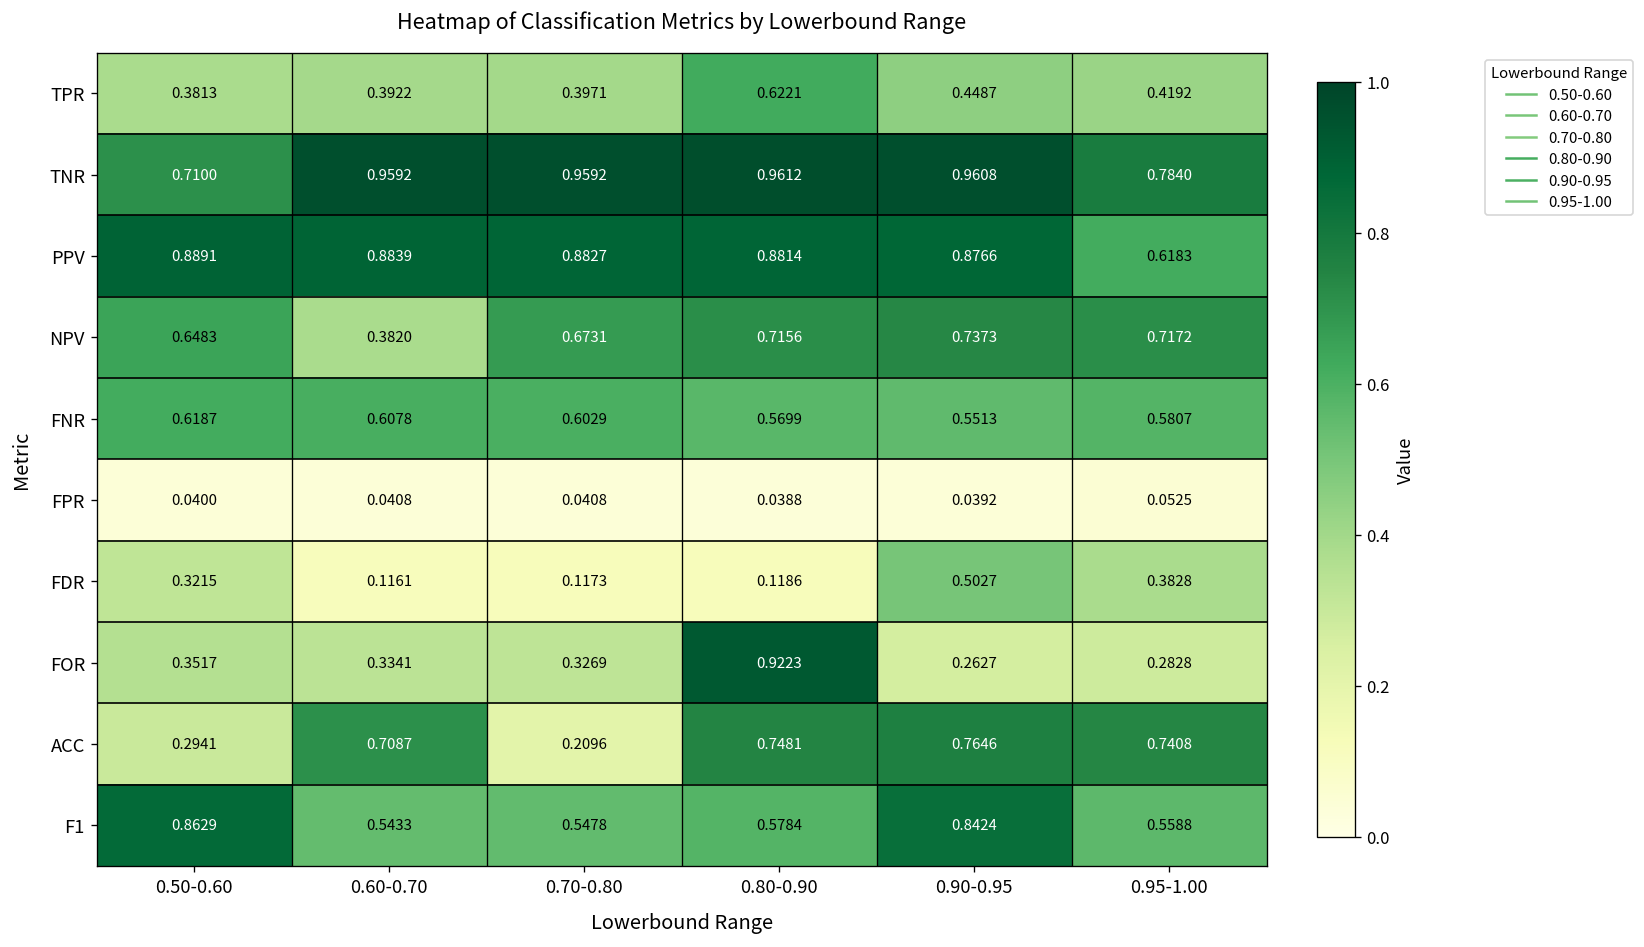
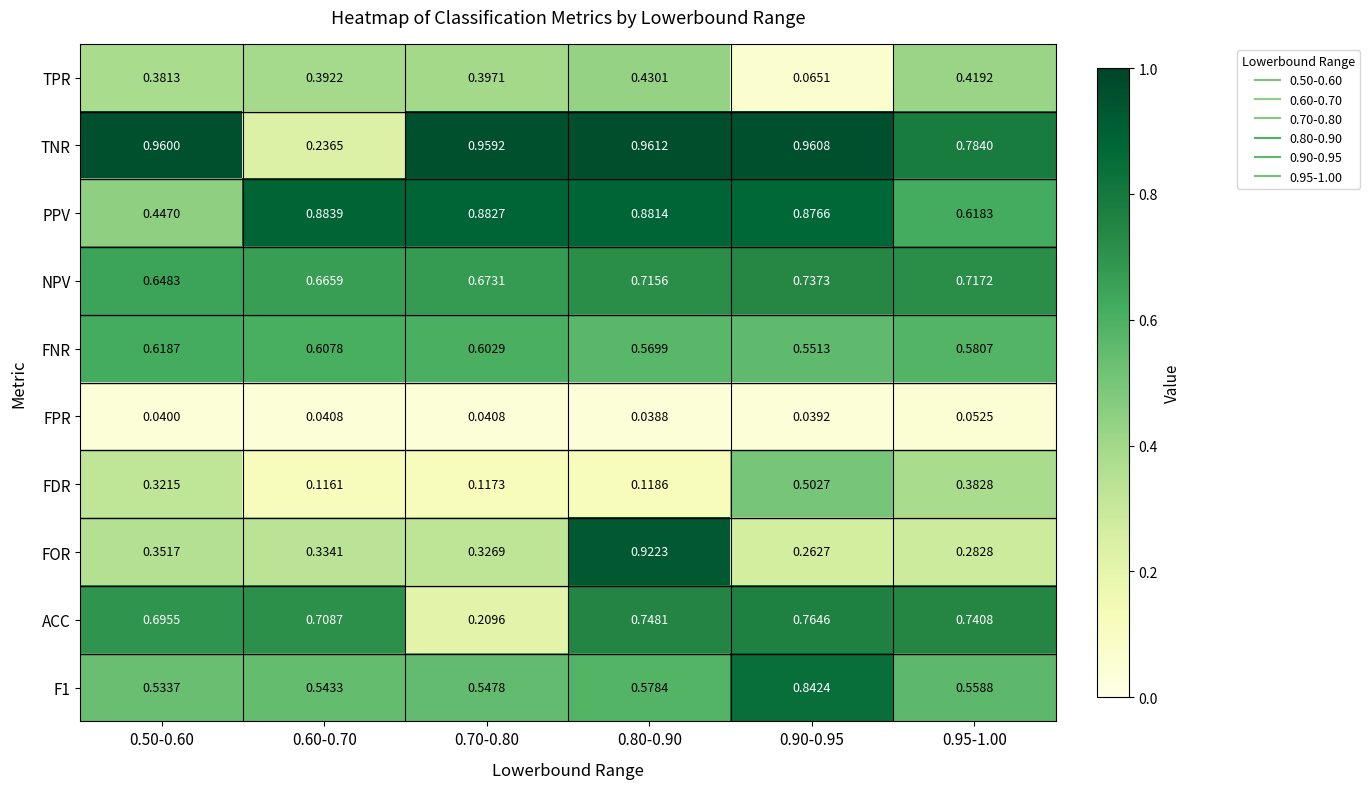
  {
    "TPR": {
      "0.50-0.60": 0.3813,
      "0.60-0.70": 0.3922,
      "0.70-0.80": 0.3971,
-     "0.80-0.90": 0.6221,
-     "0.90-0.95": 0.4487,
+     "0.80-0.90": 0.4301,
+     "0.90-0.95": 0.0651,
      "0.95-1.00": 0.4192
    },
    "TNR": {
-     "0.50-0.60": 0.7100,
-     "0.60-0.70": 0.9592,
+     "0.50-0.60": 0.9600,
+     "0.60-0.70": 0.2365,
      "0.70-0.80": 0.9592,
      "0.80-0.90": 0.9612,
      "0.90-0.95": 0.9608,
      "0.95-1.00": 0.7840
    },
    "PPV": {
-     "0.50-0.60": 0.8891,
+     "0.50-0.60": 0.4470,
      "0.60-0.70": 0.8839,
      "0.70-0.80": 0.8827,
      "0.80-0.90": 0.8814,
      "0.90-0.95": 0.8766,
      "0.95-1.00": 0.6183
    },
    "NPV": {
      "0.50-0.60": 0.6483,
-     "0.60-0.70": 0.3820,
+     "0.60-0.70": 0.6659,
      "0.70-0.80": 0.6731,
      "0.80-0.90": 0.7156,
      "0.90-0.95": 0.7373,
      "0.95-1.00": 0.7172
    },
    "FNR": {
      "0.50-0.60": 0.6187,
      "0.60-0.70": 0.6078,
      "0.70-0.80": 0.6029,
      "0.80-0.90": 0.5699,
      "0.90-0.95": 0.5513,
      "0.95-1.00": 0.5807
    },
    "FPR": {
      "0.50-0.60": 0.0400,
      "0.60-0.70": 0.0408,
      "0.70-0.80": 0.0408,
      "0.80-0.90": 0.0388,
      "0.90-0.95": 0.0392,
      "0.95-1.00": 0.0525
    },
    "FDR": {
      "0.50-0.60": 0.3215,
      "0.60-0.70": 0.1161,
      "0.70-0.80": 0.1173,
      "0.80-0.90": 0.1186,
      "0.90-0.95": 0.5027,
      "0.95-1.00": 0.3828
    },
    "FOR": {
      "0.50-0.60": 0.3517,
      "0.60-0.70": 0.3341,
      "0.70-0.80": 0.3269,
      "0.80-0.90": 0.9223,
      "0.90-0.95": 0.2627,
      "0.95-1.00": 0.2828
    },
    "ACC": {
-     "0.50-0.60": 0.2941,
+     "0.50-0.60": 0.6955,
      "0.60-0.70": 0.7087,
      "0.70-0.80": 0.2096,
      "0.80-0.90": 0.7481,
      "0.90-0.95": 0.7646,
      "0.95-1.00": 0.7408
    },
    "F1": {
-     "0.50-0.60": 0.8629,
+     "0.50-0.60": 0.5337,
      "0.60-0.70": 0.5433,
      "0.70-0.80": 0.5478,
      "0.80-0.90": 0.5784,
      "0.90-0.95": 0.8424,
      "0.95-1.00": 0.5588
    }
  }
